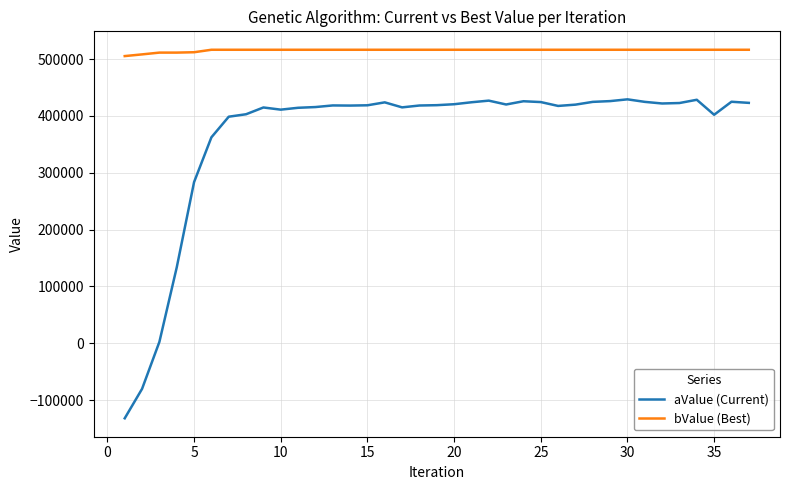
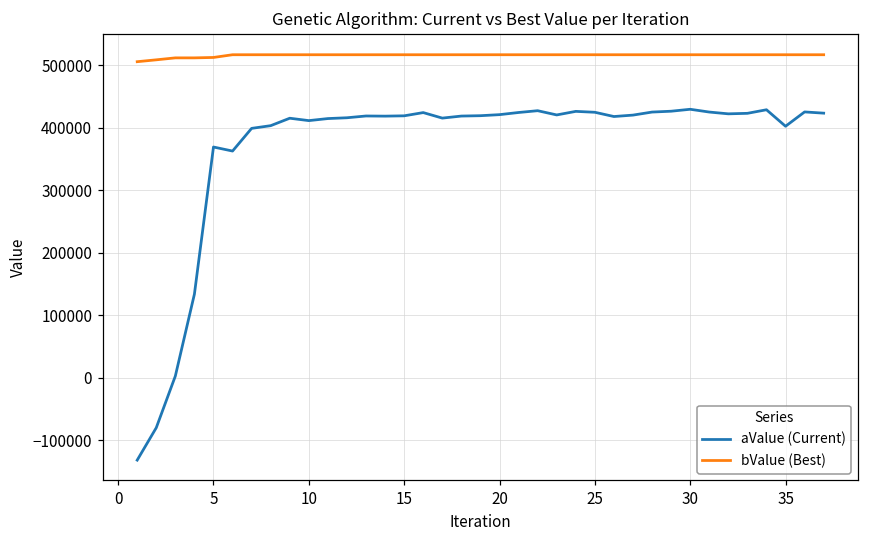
  {
    "aValue (Current)": {
-     "5": 280000,
+     "5": 370000,
      "10": 410000,
      "15": 420000,
      "20": 420000,
      "25": 420000,
      "30": 430000,
      "35": 400000
    },
    "bValue (Best)": {
      "5": 510000,
      "10": 520000,
      "15": 520000,
      "20": 520000,
      "25": 520000,
      "30": 520000,
      "35": 520000
    }
  }
